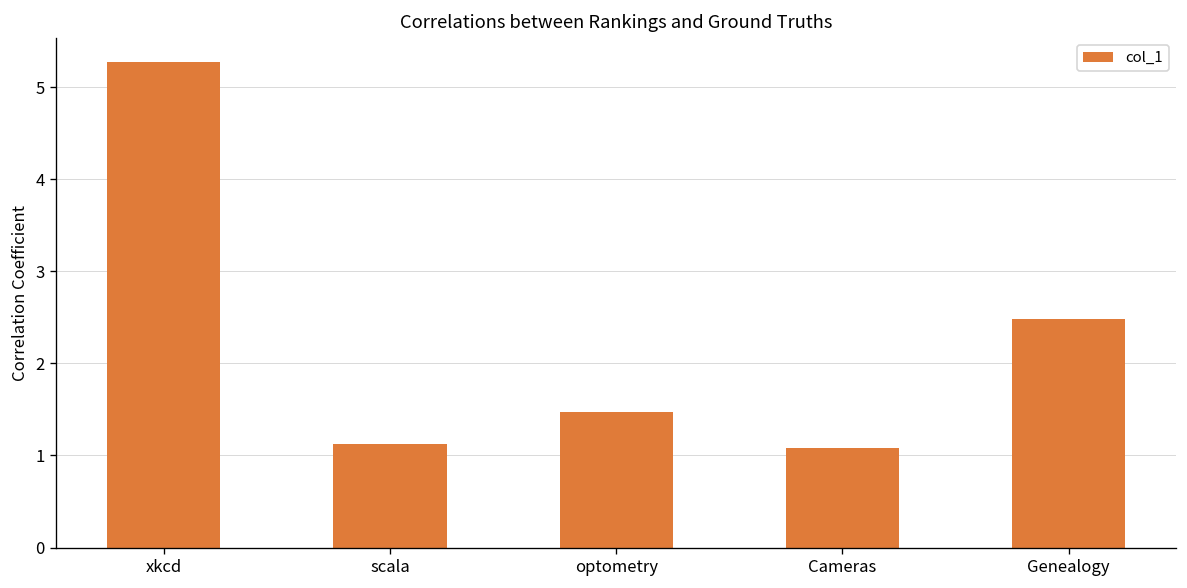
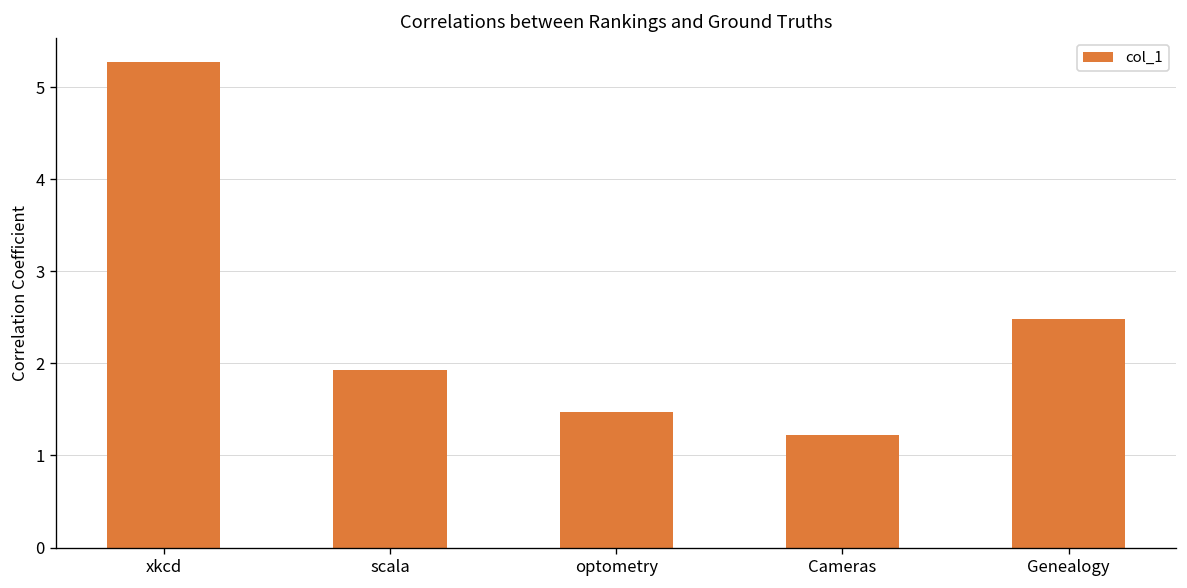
  {
    "xkcd": 5.3,
-   "scala": 1.1,
+   "scala": 1.9,
    "optometry": 1.5,
-   "Cameras": 1.1,
+   "Cameras": 1.2,
    "Genealogy": 2.5
  }
